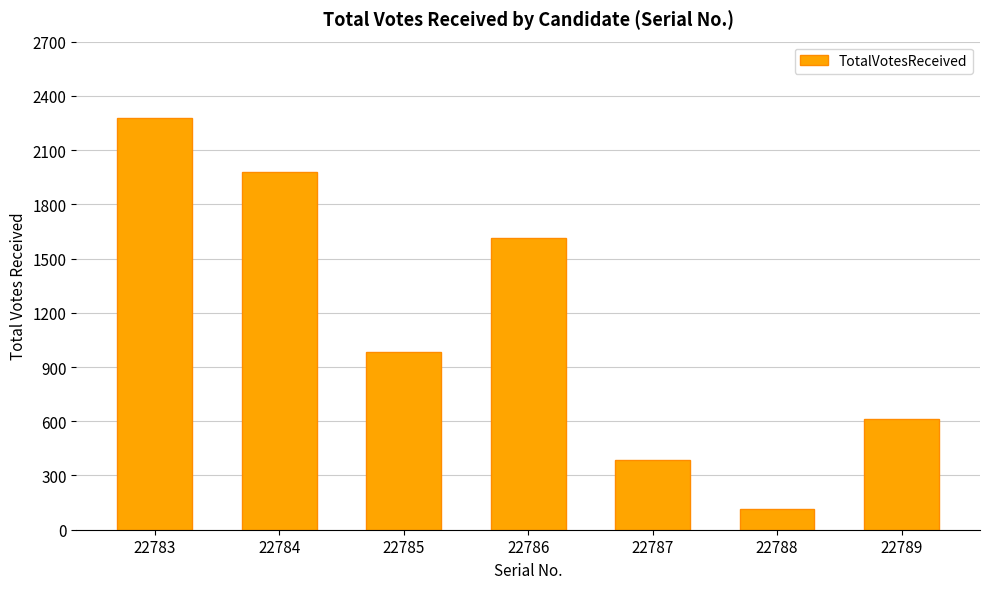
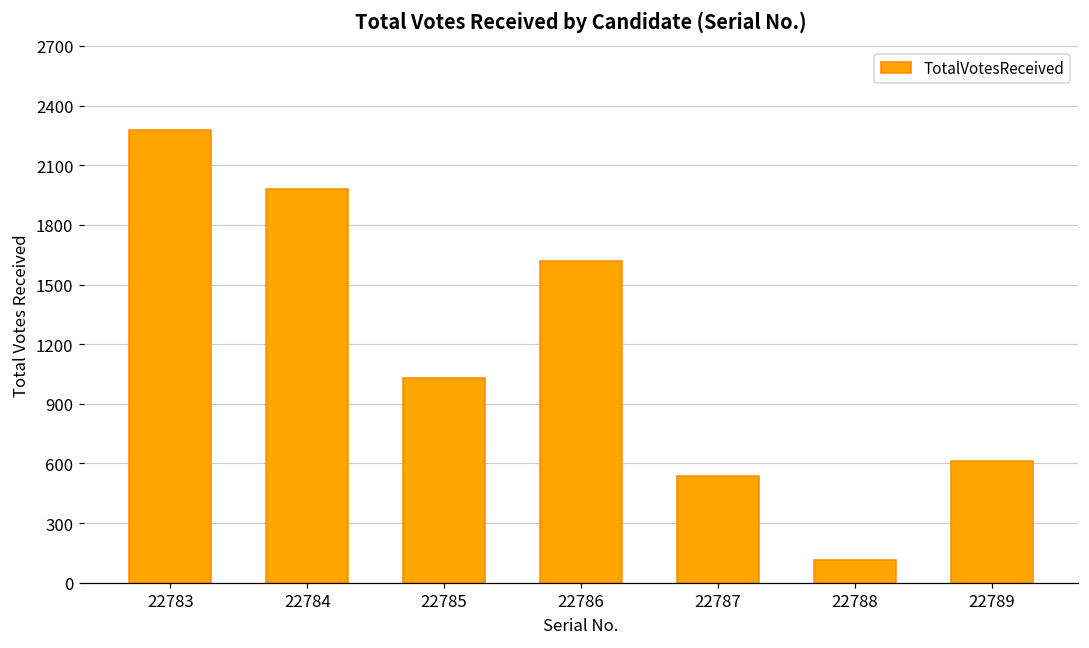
  {
    "22783": 2280,
    "22784": 1980,
-   "22785": 980,
+   "22785": 1030,
    "22786": 1620,
-   "22787": 390,
+   "22787": 540,
    "22788": 120,
    "22789": 610
  }
